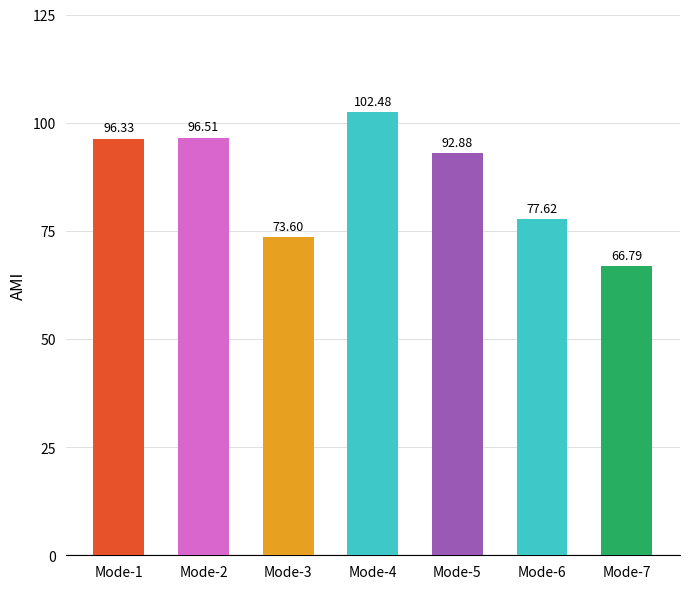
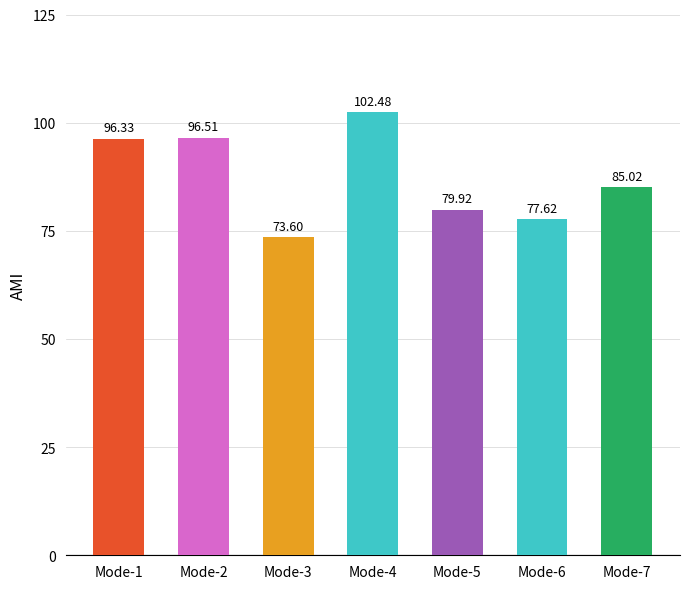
  {
    "Mode-1": 96.33,
    "Mode-2": 96.51,
    "Mode-3": 73.60,
    "Mode-4": 102.48,
-   "Mode-5": 92.88,
+   "Mode-5": 79.92,
    "Mode-6": 77.62,
-   "Mode-7": 66.79
+   "Mode-7": 85.02
  }
